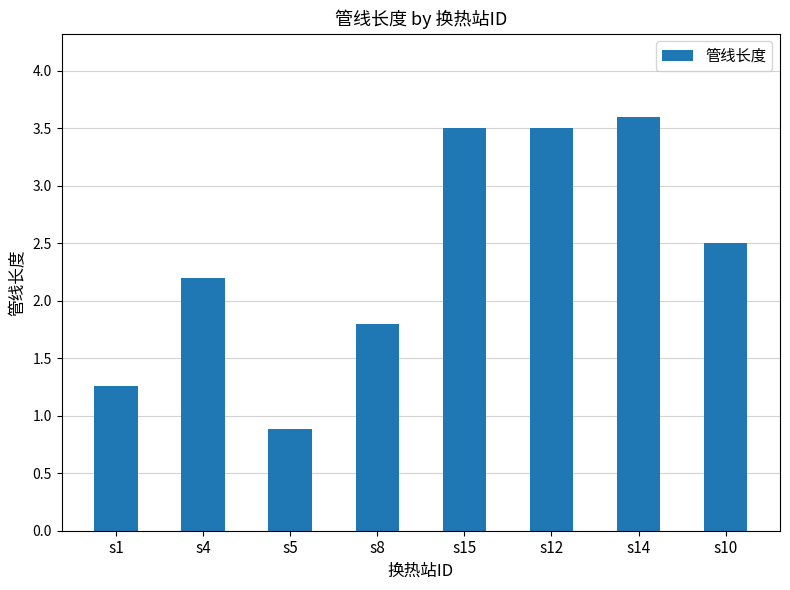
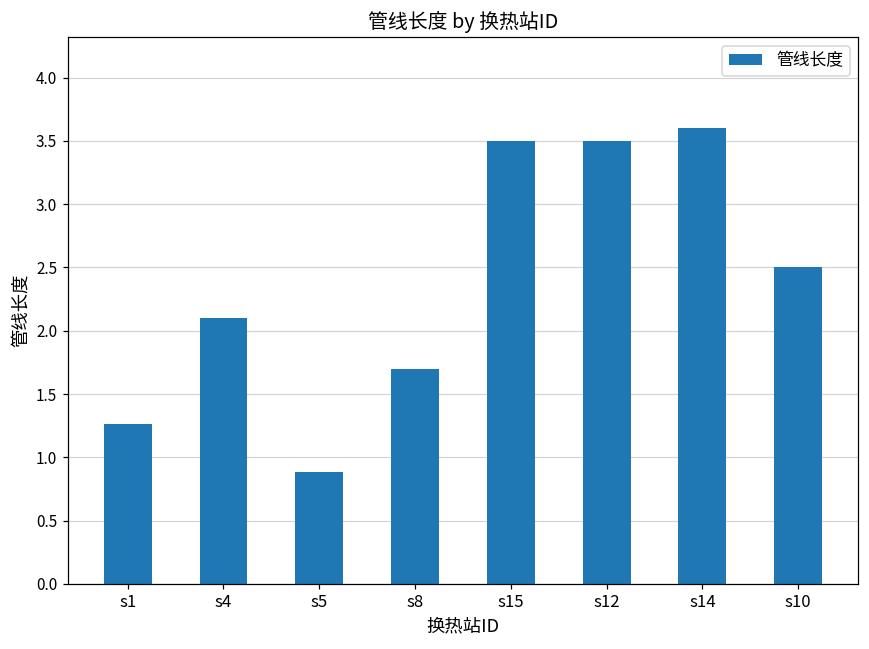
  {
    "s1": 1.26,
-   "s4": 2.2,
+   "s4": 2.1,
    "s5": 0.9,
-   "s8": 1.8,
+   "s8": 1.7,
    "s15": 3.5,
    "s12": 3.5,
    "s14": 3.6,
    "s10": 2.5
  }
